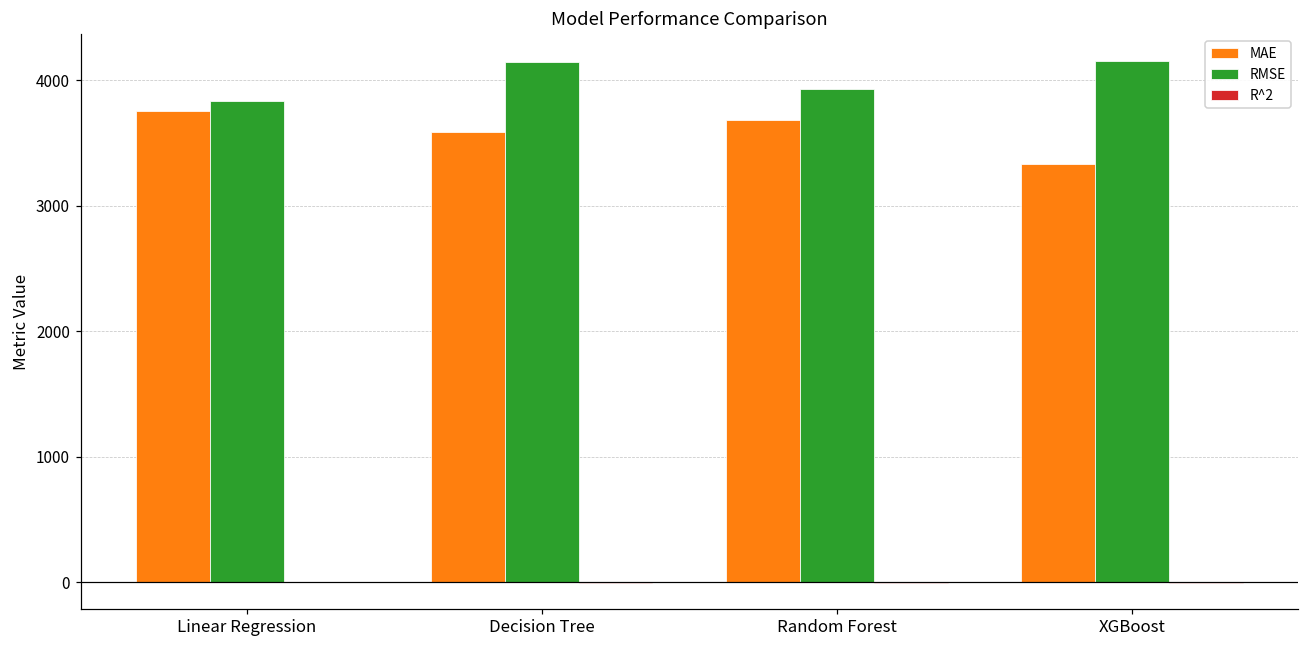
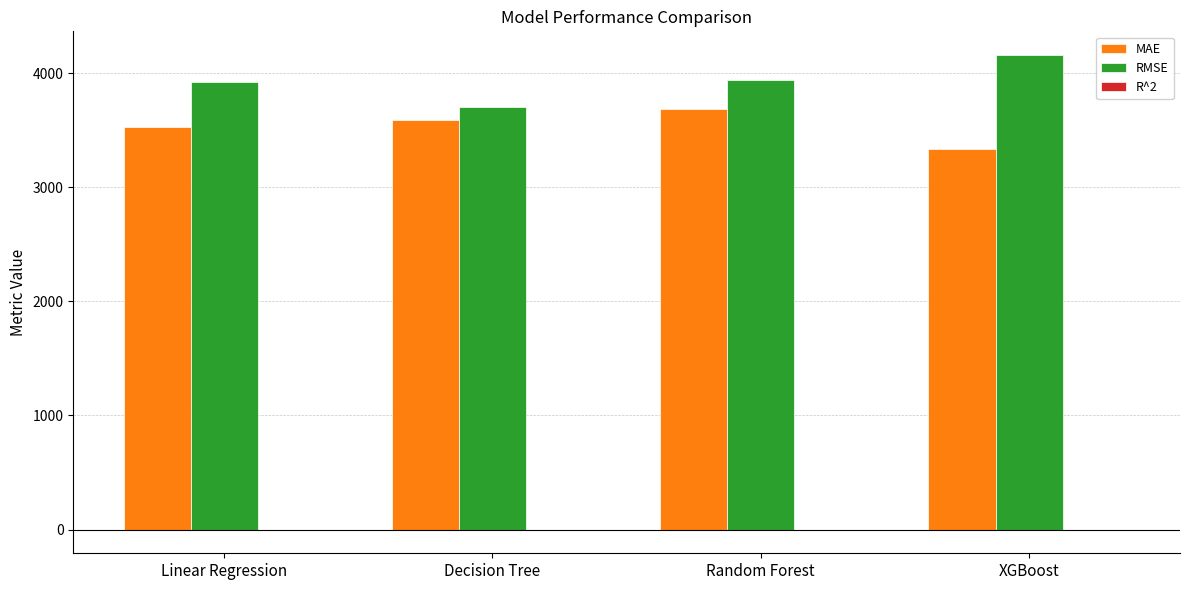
  {
    "MAE": {
-     "Linear Regression": 3750,
+     "Linear Regression": 3530,
      "Decision Tree": 3590,
      "Random Forest": 3680,
      "XGBoost": 3330
    },
    "RMSE": {
-     "Linear Regression": 3840,
-     "Decision Tree": 4150,
+     "Linear Regression": 3920,
+     "Decision Tree": 3710,
      "Random Forest": 3940,
      "XGBoost": 4160
    }
  }
